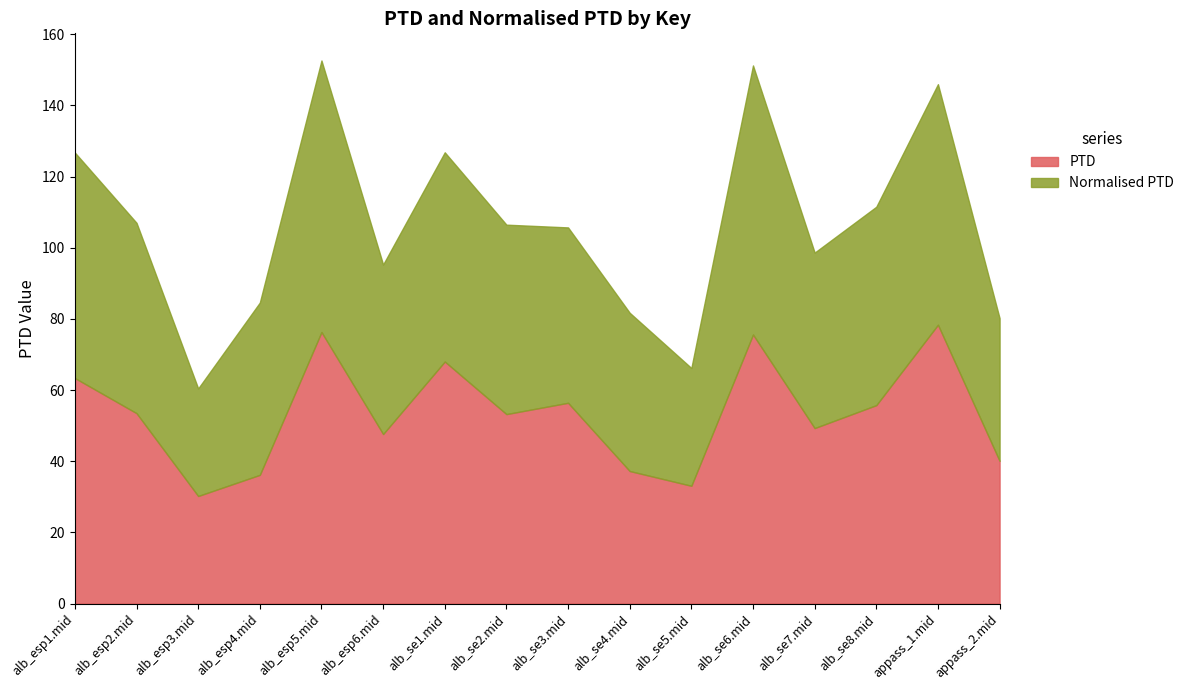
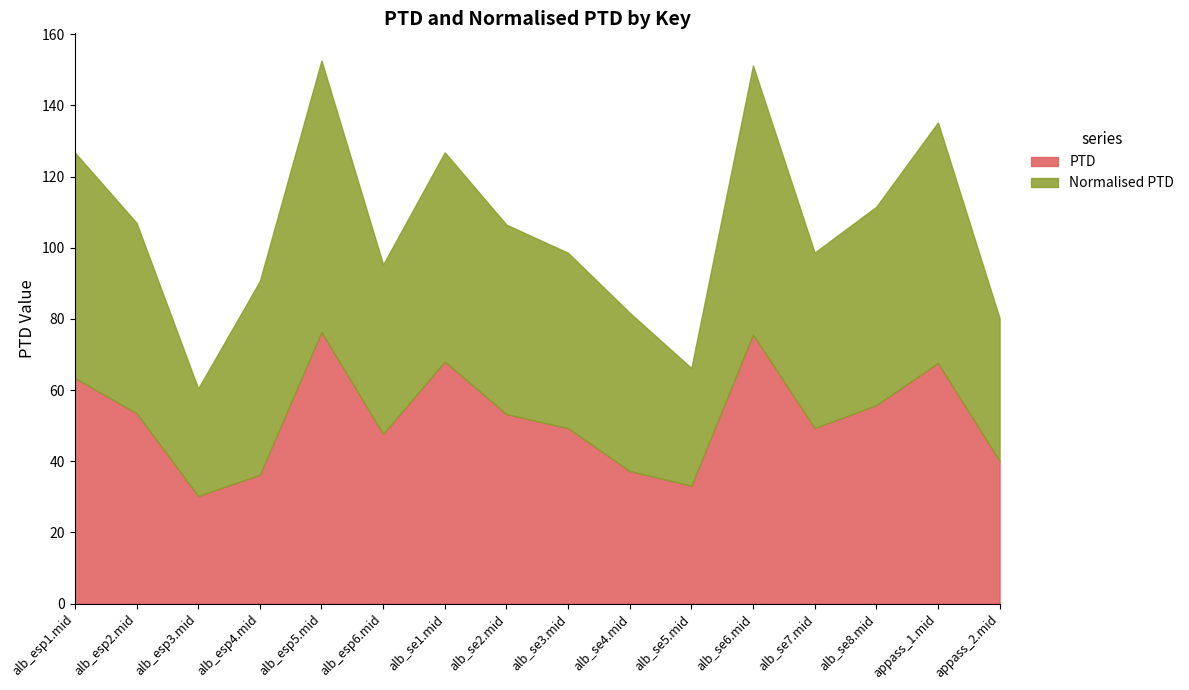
  {
    "PTD": {
      "alb_esp1.mid": 63,
      "alb_esp2.mid": 53,
      "alb_esp3.mid": 30,
      "alb_esp4.mid": 36,
      "alb_esp5.mid": 76,
      "alb_esp6.mid": 48,
      "alb_se1.mid": 68,
      "alb_se2.mid": 53,
-     "alb_se3.mid": 56,
+     "alb_se3.mid": 49,
      "alb_se4.mid": 37,
      "alb_se5.mid": 33,
      "alb_se6.mid": 76,
      "alb_se7.mid": 49,
      "alb_se8.mid": 56,
-     "appass_1.mid": 78,
+     "appass_1.mid": 68,
      "appass_2.mid": 40
    },
    "Normalised PTD": {
      "alb_esp1.mid": 63,
      "alb_esp2.mid": 53,
      "alb_esp3.mid": 30,
-     "alb_esp4.mid": 48,
+     "alb_esp4.mid": 54,
      "alb_esp5.mid": 76,
      "alb_esp6.mid": 48,
      "alb_se1.mid": 59,
      "alb_se2.mid": 53,
      "alb_se3.mid": 49,
      "alb_se4.mid": 44,
      "alb_se5.mid": 33,
      "alb_se6.mid": 76,
      "alb_se7.mid": 49,
      "alb_se8.mid": 56,
      "appass_1.mid": 68,
      "appass_2.mid": 40
    }
  }
